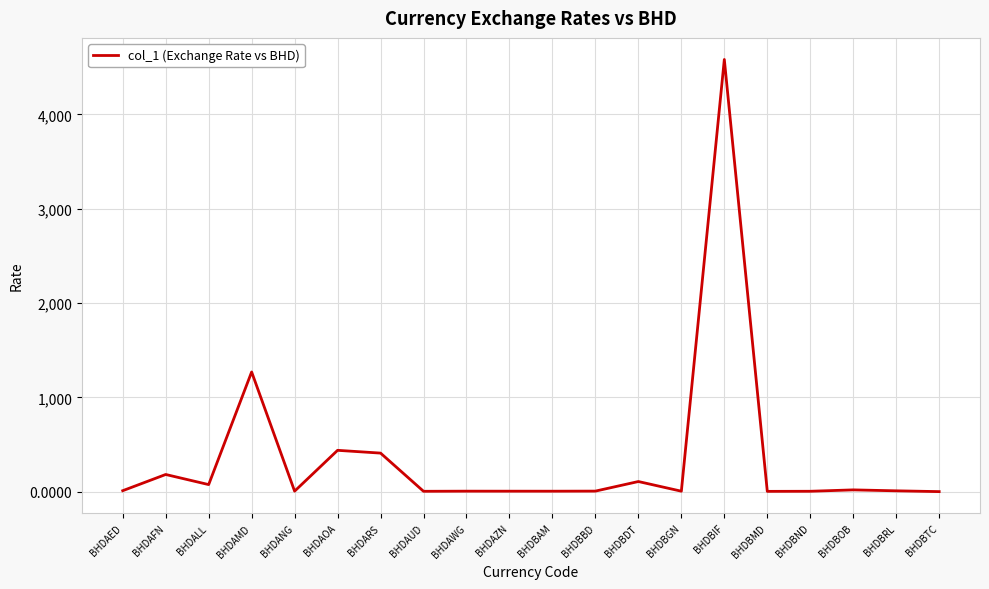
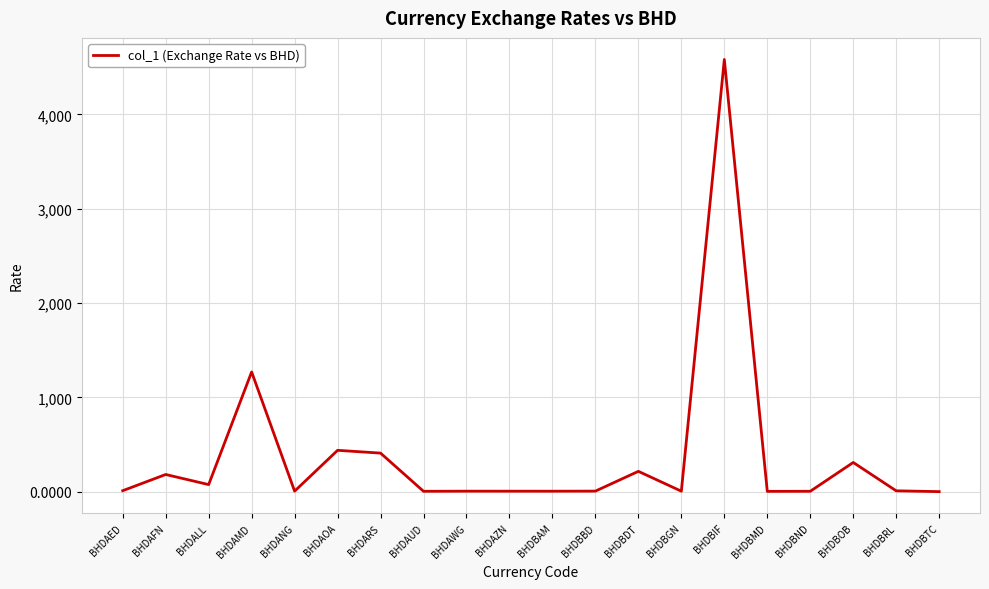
  {
    "BHDAED": "0",
    "BHDAFN": "200",
    "BHDALL": "100",
    "BHDAMD": "1,300",
    "BHDANG": "0",
    "BHDAOA": "400",
    "BHDARS": "400",
    "BHDAUD": "0",
    "BHDAWG": "0",
    "BHDAZN": "0",
    "BHDBAM": "0",
    "BHDBBD": "0",
-   "BHDBDT": "100",
+   "BHDBDT": "200",
    "BHDBGN": "0",
    "BHDBIF": "4,600",
    "BHDBMD": "0",
    "BHDBND": "0",
-   "BHDBOB": "0",
+   "BHDBOB": "300",
    "BHDBRL": "0",
    "BHDBTC": "0"
  }
